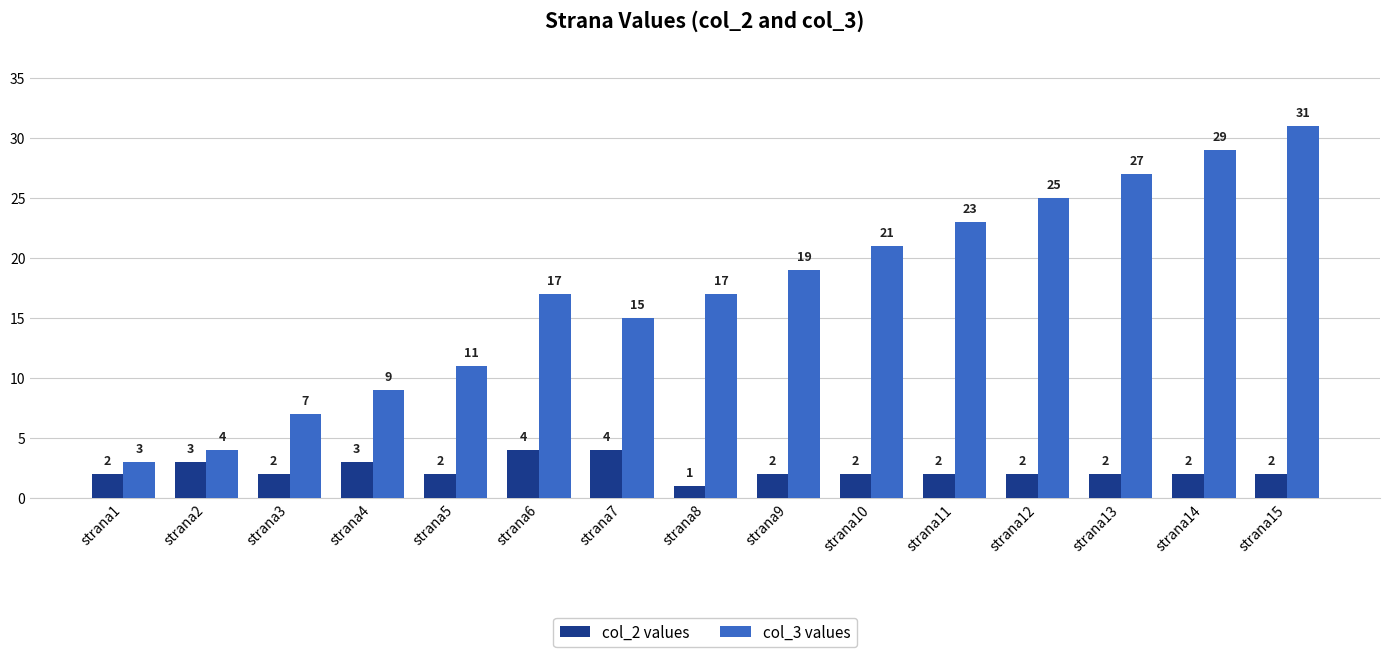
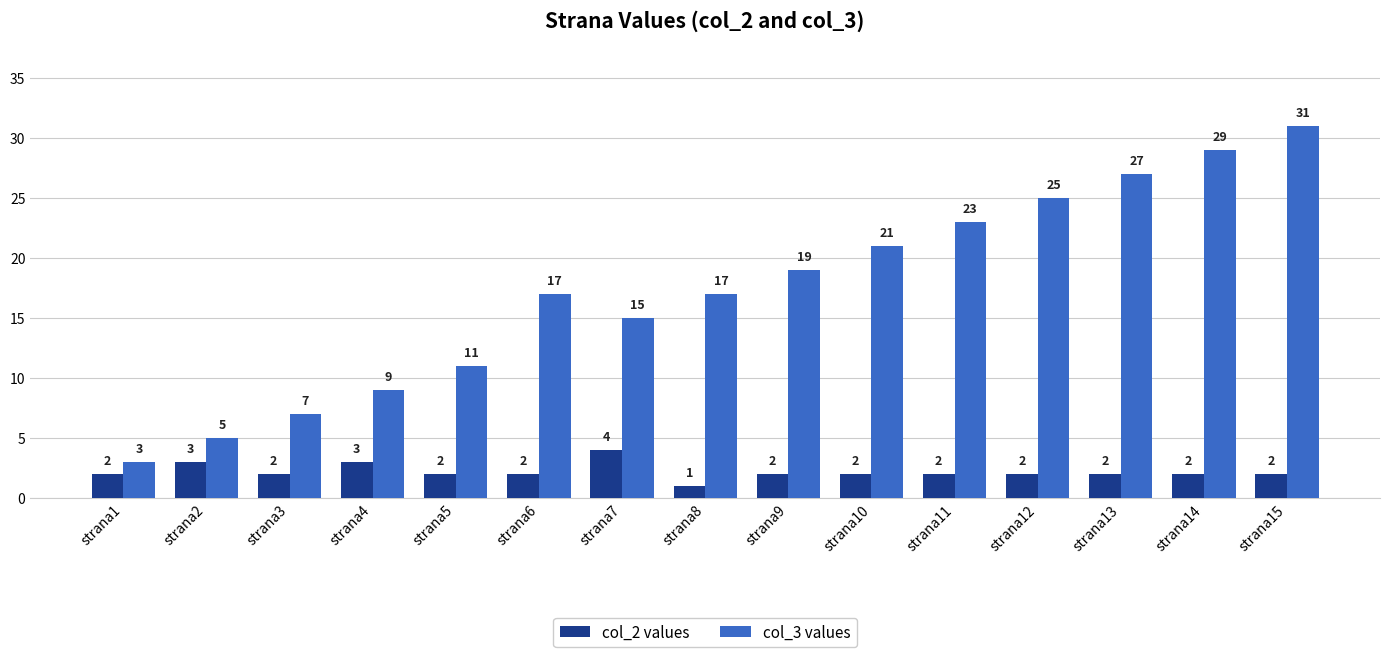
  {
    "col_2 values": {
      "strana1": 2,
      "strana2": 3,
      "strana3": 2,
      "strana4": 3,
      "strana5": 2,
-     "strana6": 4,
+     "strana6": 2,
      "strana7": 4,
      "strana8": 1,
      "strana9": 2,
      "strana10": 2,
      "strana11": 2,
      "strana12": 2,
      "strana13": 2,
      "strana14": 2,
      "strana15": 2
    },
    "col_3 values": {
      "strana1": 3,
-     "strana2": 4,
+     "strana2": 5,
      "strana3": 7,
      "strana4": 9,
      "strana5": 11,
      "strana6": 17,
      "strana7": 15,
      "strana8": 17,
      "strana9": 19,
      "strana10": 21,
      "strana11": 23,
      "strana12": 25,
      "strana13": 27,
      "strana14": 29,
      "strana15": 31
    }
  }
